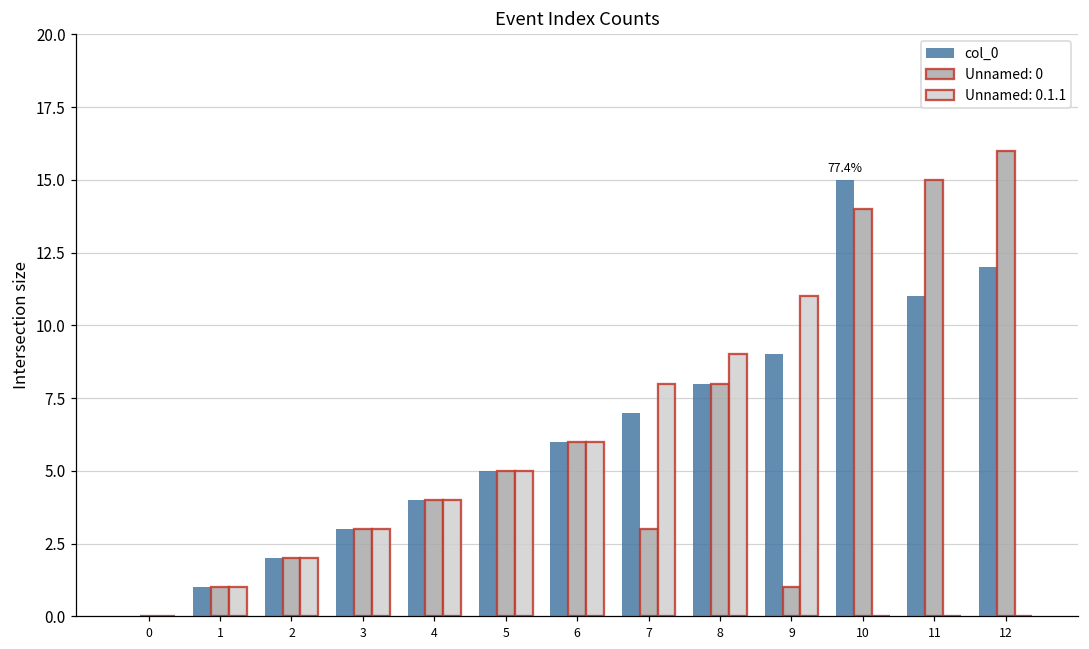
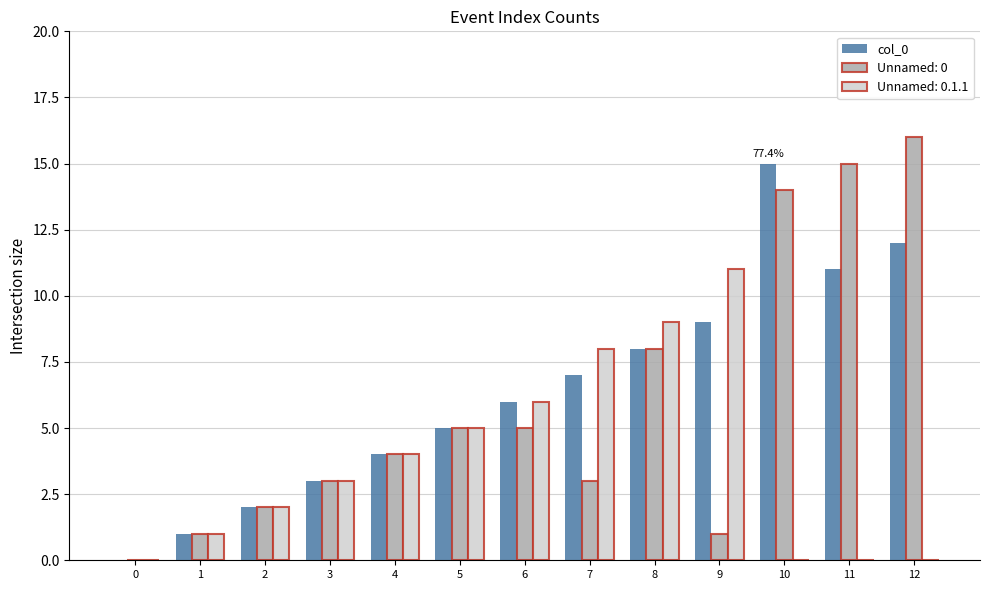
  {
    "col_0": {
      "0": 0,
      "1": 1,
      "2": 2,
      "3": 3,
      "4": 4,
      "5": 5,
      "6": 6,
      "7": 7,
      "8": 8,
      "9": 9,
      "11": 11,
      "12": 12
    },
    "Unnamed: 0": {
      "0": 0,
      "1": 1,
      "2": 2,
      "3": 3,
      "4": 4,
      "5": 5,
-     "6": 6,
+     "6": 5,
      "7": 3,
      "8": 8,
      "9": 1,
      "10": 14,
      "11": 15,
      "12": 16
    },
    "Unnamed: 0.1.1": {
      "0": 0,
      "1": 1,
      "2": 2,
      "3": 3,
      "4": 4,
      "5": 5,
      "6": 6,
      "7": 8,
      "8": 9,
      "9": 11,
      "10": 0,
      "11": 0,
      "12": 0
    }
  }
